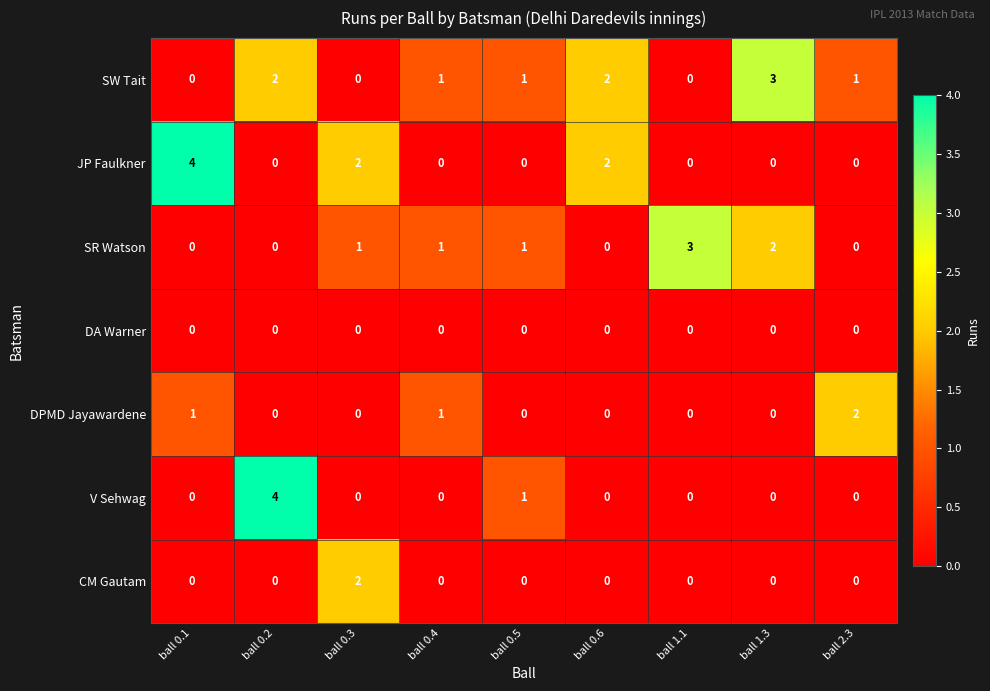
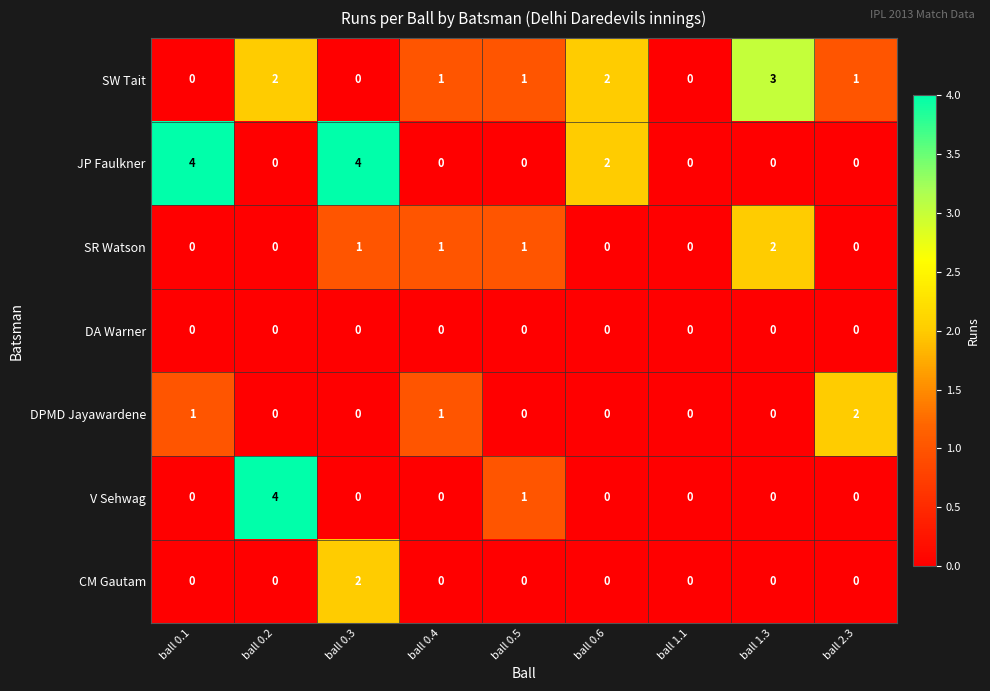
  {
    "SW Tait": {
      "ball 0.1": 0,
      "ball 0.2": 2,
      "ball 0.3": 0,
      "ball 0.4": 1,
      "ball 0.5": 1,
      "ball 0.6": 2,
      "ball 1.1": 0,
      "ball 1.3": 3,
      "ball 2.3": 1
    },
    "JP Faulkner": {
      "ball 0.1": 4,
      "ball 0.2": 0,
-     "ball 0.3": 2,
+     "ball 0.3": 4,
      "ball 0.4": 0,
      "ball 0.5": 0,
      "ball 0.6": 2,
      "ball 1.1": 0,
      "ball 1.3": 0,
      "ball 2.3": 0
    },
    "SR Watson": {
      "ball 0.1": 0,
      "ball 0.2": 0,
      "ball 0.3": 1,
      "ball 0.4": 1,
      "ball 0.5": 1,
      "ball 0.6": 0,
-     "ball 1.1": 3,
+     "ball 1.1": 0,
      "ball 1.3": 2,
      "ball 2.3": 0
    },
    "DA Warner": {
      "ball 0.1": 0,
      "ball 0.2": 0,
      "ball 0.3": 0,
      "ball 0.4": 0,
      "ball 0.5": 0,
      "ball 0.6": 0,
      "ball 1.1": 0,
      "ball 1.3": 0,
      "ball 2.3": 0
    },
    "DPMD Jayawardene": {
      "ball 0.1": 1,
      "ball 0.2": 0,
      "ball 0.3": 0,
      "ball 0.4": 1,
      "ball 0.5": 0,
      "ball 0.6": 0,
      "ball 1.1": 0,
      "ball 1.3": 0,
      "ball 2.3": 2
    },
    "V Sehwag": {
      "ball 0.1": 0,
      "ball 0.2": 4,
      "ball 0.3": 0,
      "ball 0.4": 0,
      "ball 0.5": 1,
      "ball 0.6": 0,
      "ball 1.1": 0,
      "ball 1.3": 0,
      "ball 2.3": 0
    },
    "CM Gautam": {
      "ball 0.1": 0,
      "ball 0.2": 0,
      "ball 0.3": 2,
      "ball 0.4": 0,
      "ball 0.5": 0,
      "ball 0.6": 0,
      "ball 1.1": 0,
      "ball 1.3": 0,
      "ball 2.3": 0
    }
  }
